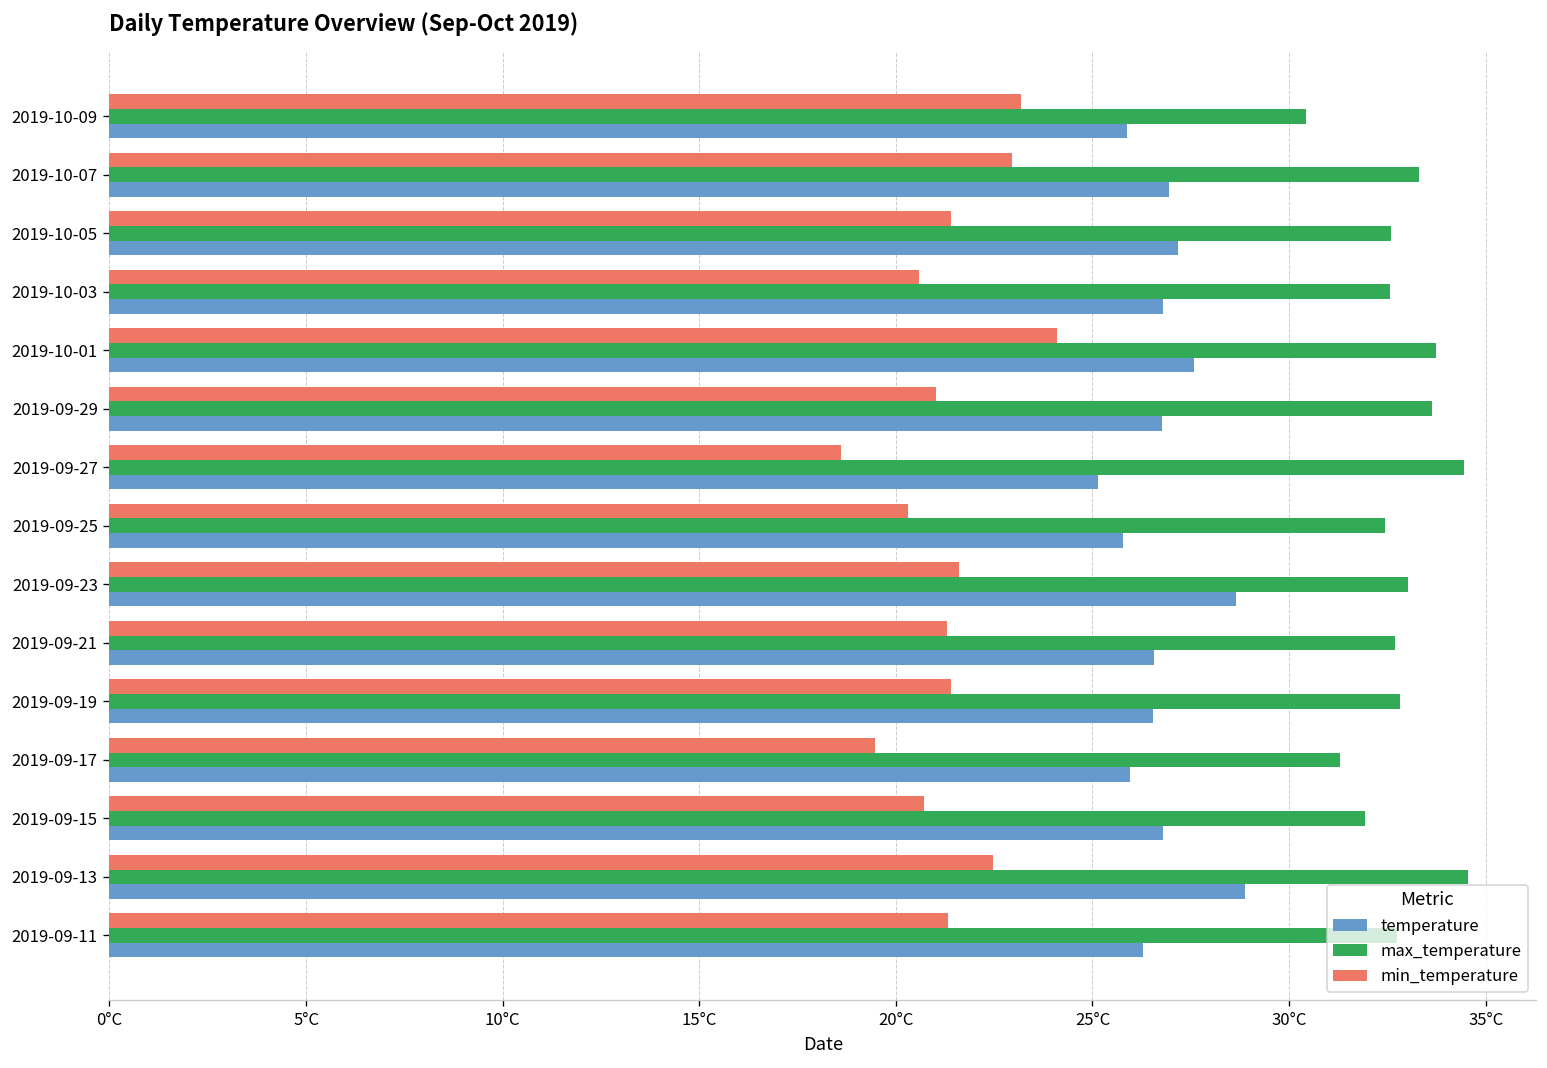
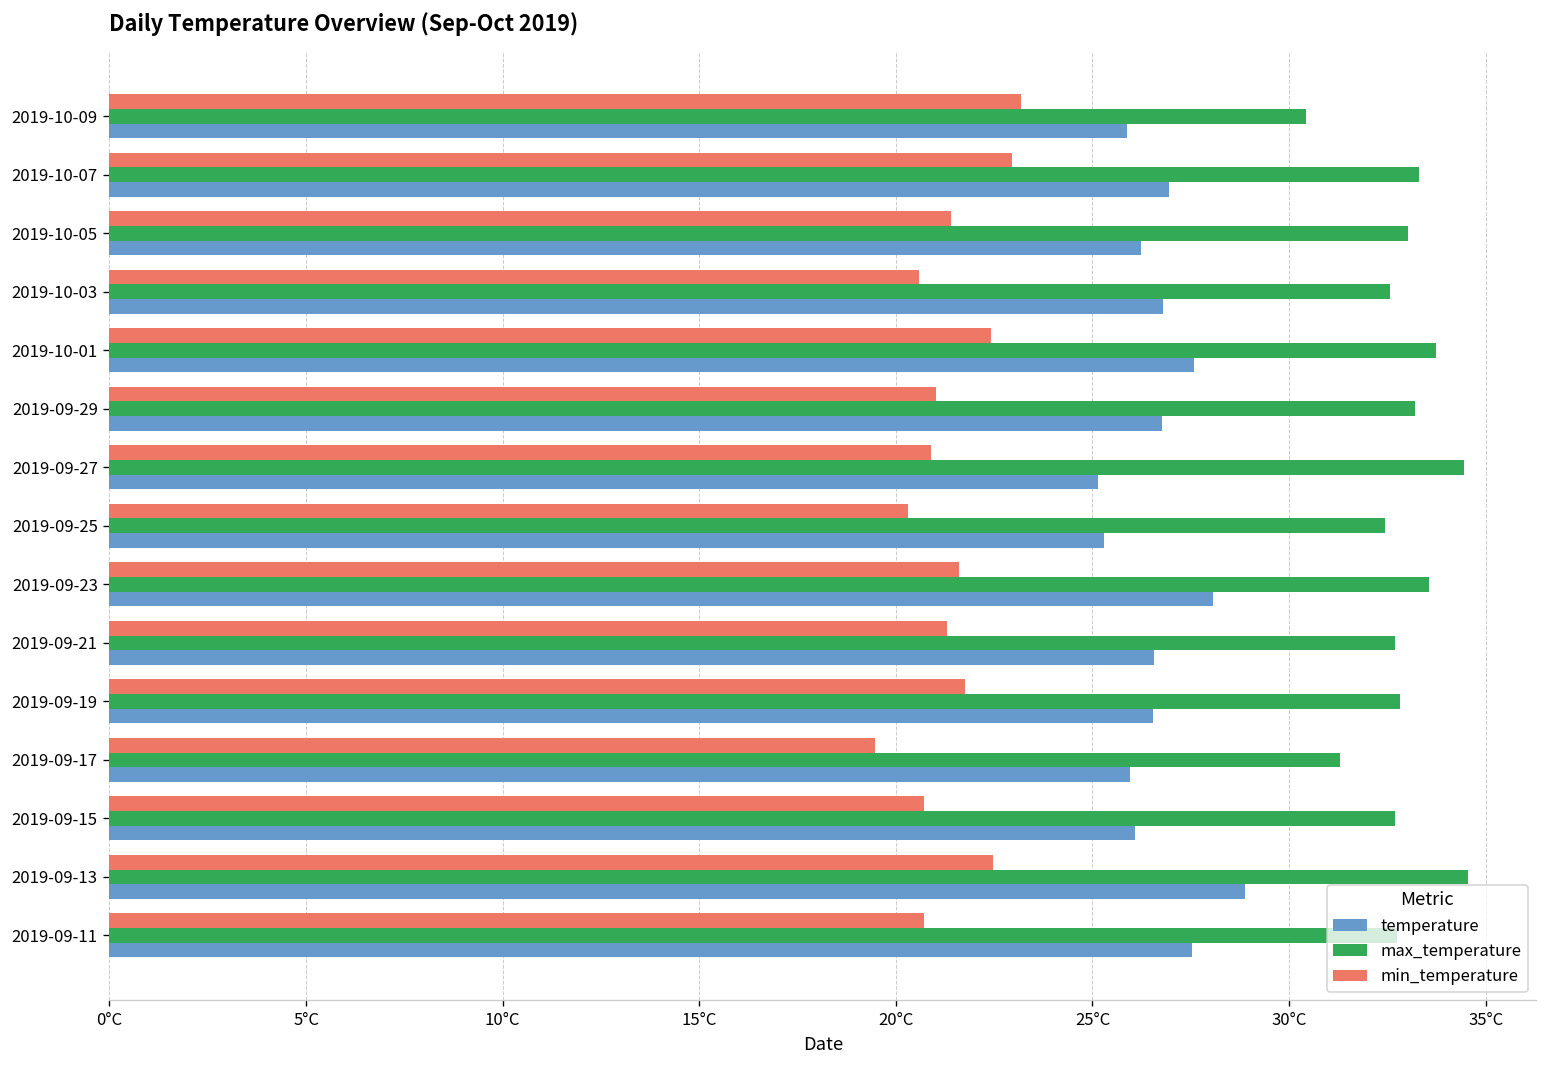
  {
    "temperature": {
      "2019-10-09": "25.9°C",
      "2019-10-07": "26.9°C",
-     "2019-10-05": "27.2°C",
+     "2019-10-05": "26.2°C",
      "2019-10-03": "26.8°C",
      "2019-10-01": "27.6°C",
      "2019-09-29": "26.8°C",
      "2019-09-27": "25.1°C",
-     "2019-09-25": "25.8°C",
-     "2019-09-23": "28.6°C",
+     "2019-09-25": "25.3°C",
+     "2019-09-23": "28.1°C",
      "2019-09-21": "26.6°C",
      "2019-09-19": "26.5°C",
      "2019-09-17": "26.0°C",
-     "2019-09-15": "26.8°C",
+     "2019-09-15": "26.1°C",
      "2019-09-13": "28.9°C",
-     "2019-09-11": "26.3°C"
+     "2019-09-11": "27.5°C"
    },
    "max_temperature": {
      "2019-10-09": "30.4°C",
      "2019-10-07": "33.3°C",
-     "2019-10-05": "32.6°C",
+     "2019-10-05": "33.0°C",
      "2019-10-03": "32.6°C",
      "2019-10-01": "33.7°C",
-     "2019-09-29": "33.6°C",
+     "2019-09-29": "33.2°C",
      "2019-09-27": "34.4°C",
      "2019-09-25": "32.4°C",
-     "2019-09-23": "33.0°C",
+     "2019-09-23": "33.6°C",
      "2019-09-21": "32.7°C",
      "2019-09-19": "32.8°C",
      "2019-09-17": "31.3°C",
-     "2019-09-15": "31.9°C",
+     "2019-09-15": "32.7°C",
      "2019-09-13": "34.6°C"
    },
    "min_temperature": {
      "2019-10-09": "23.2°C",
      "2019-10-07": "23.0°C",
      "2019-10-05": "21.4°C",
      "2019-10-03": "20.6°C",
-     "2019-10-01": "24.1°C",
+     "2019-10-01": "22.4°C",
      "2019-09-29": "21.0°C",
-     "2019-09-27": "18.6°C",
+     "2019-09-27": "20.9°C",
      "2019-09-25": "20.3°C",
      "2019-09-23": "21.6°C",
      "2019-09-21": "21.3°C",
-     "2019-09-19": "21.4°C",
+     "2019-09-19": "21.8°C",
      "2019-09-17": "19.5°C",
      "2019-09-15": "20.7°C",
      "2019-09-13": "22.5°C",
-     "2019-09-11": "21.3°C"
+     "2019-09-11": "20.7°C"
    }
  }
